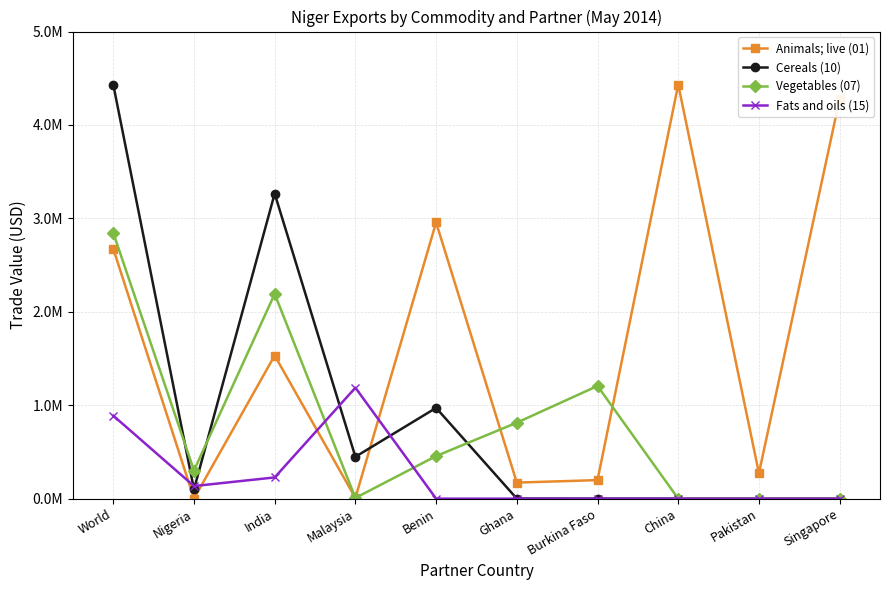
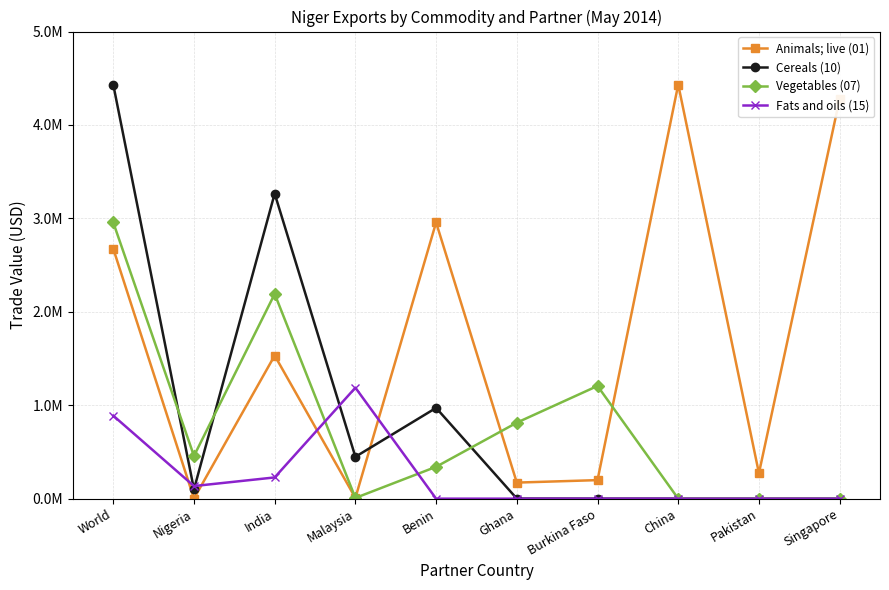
  {
    "Animals; live (01)": {
      "World": 2700000,
      "Nigeria": 0,
      "India": 1500000,
      "Benin": 3000000,
      "Ghana": 200000,
      "Burkina Faso": 200000,
      "China": 4400000,
      "Pakistan": 300000
    },
    "Cereals (10)": {
      "World": 4400000,
      "Nigeria": 100000,
      "India": 3300000,
      "Malaysia": 400000,
      "Benin": 1000000
    },
    "Vegetables (07)": {
-     "World": 2800000,
-     "Nigeria": 300000,
+     "World": 3000000,
+     "Nigeria": 500000,
      "India": 2200000,
-     "Benin": 500000,
+     "Benin": 300000,
      "Ghana": 800000,
      "Burkina Faso": 1200000
    },
    "Fats and oils (15)": {
      "World": 900000,
      "Nigeria": 100000,
      "India": 200000,
      "Malaysia": 1200000,
      "Benin": 0
    }
  }
